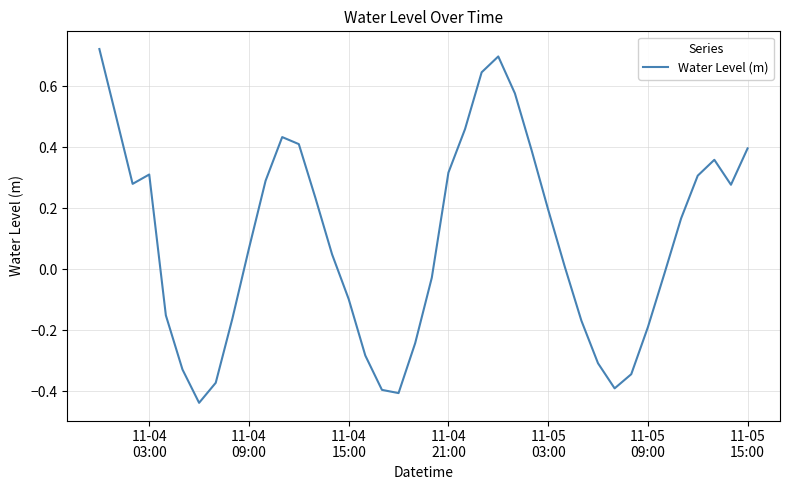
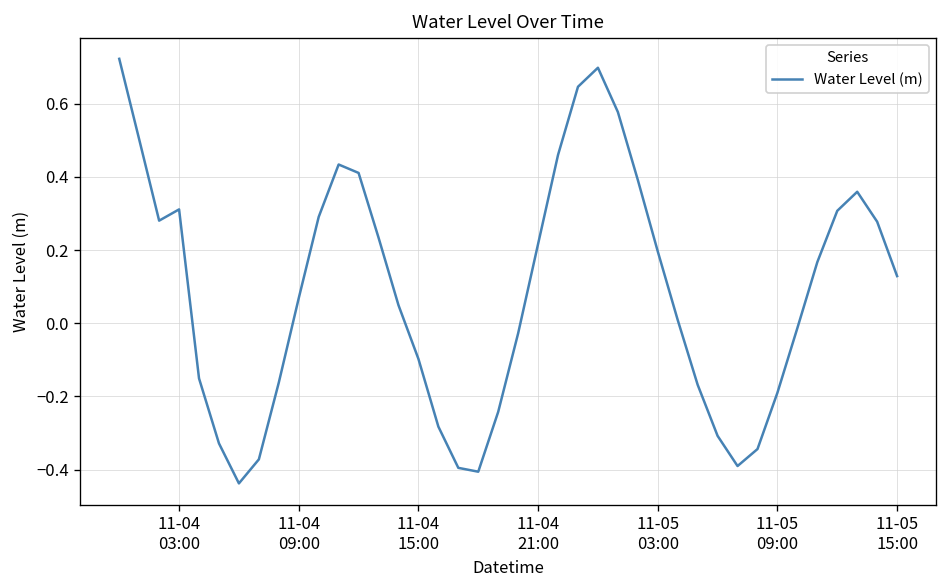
  {
    "11-04 03:00": 0.31,
    "11-04 09:00": 0.07,
    "11-04 15:00": -0.10,
-   "11-04 21:00": 0.32,
+   "11-04 21:00": 0.22,
    "11-05 03:00": 0.20,
    "11-05 09:00": -0.19,
-   "11-05 15:00": 0.40
+   "11-05 15:00": 0.13
  }
